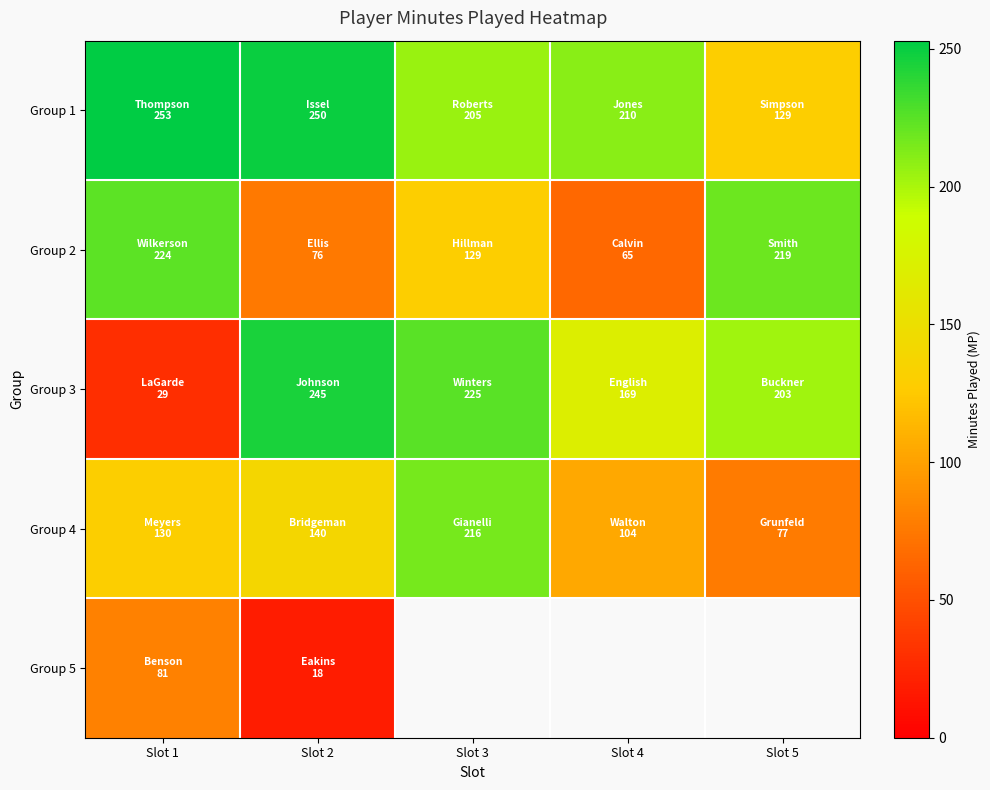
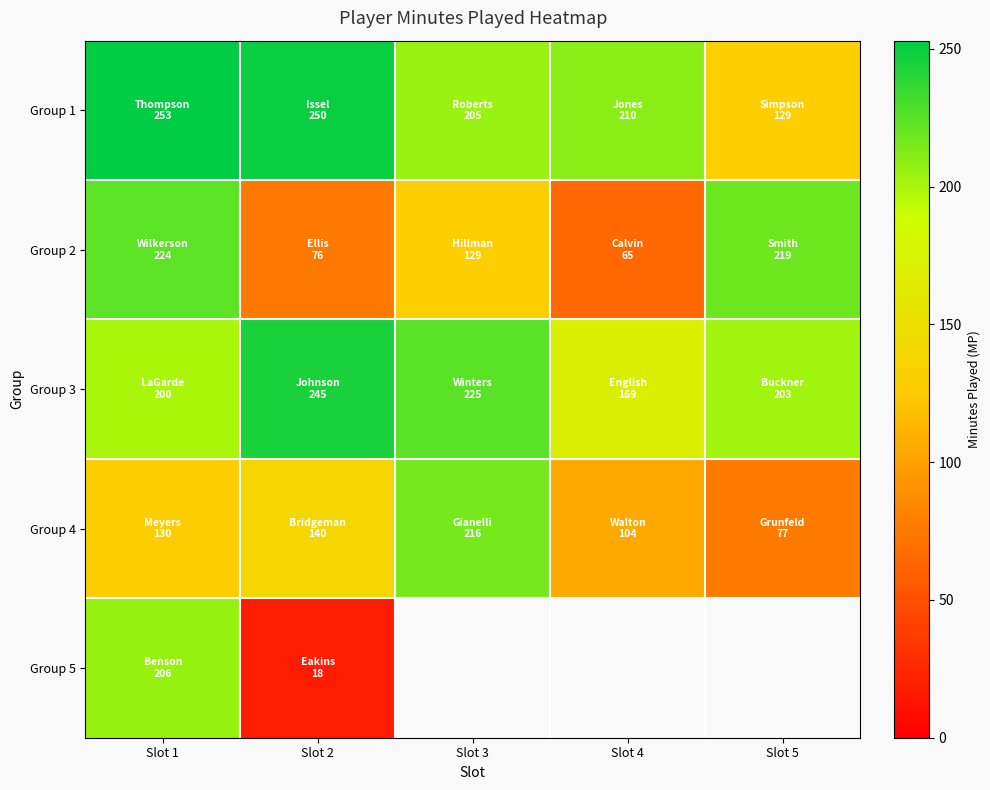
  {
    "Group 1": {
      "Slot 1": 253,
      "Slot 2": 250,
      "Slot 3": 205,
      "Slot 4": 210,
      "Slot 5": 129
    },
    "Group 2": {
      "Slot 1": 224,
      "Slot 2": 76,
      "Slot 3": 129,
      "Slot 4": 65,
      "Slot 5": 219
    },
    "Group 3": {
-     "Slot 1": 29,
+     "Slot 1": 200,
      "Slot 2": 245,
      "Slot 3": 225,
      "Slot 4": 169,
      "Slot 5": 203
    },
    "Group 4": {
      "Slot 1": 130,
      "Slot 2": 140,
      "Slot 3": 216,
      "Slot 4": 104,
      "Slot 5": 77
    },
    "Group 5": {
-     "Slot 1": 81,
+     "Slot 1": 206,
      "Slot 2": 18
    }
  }
